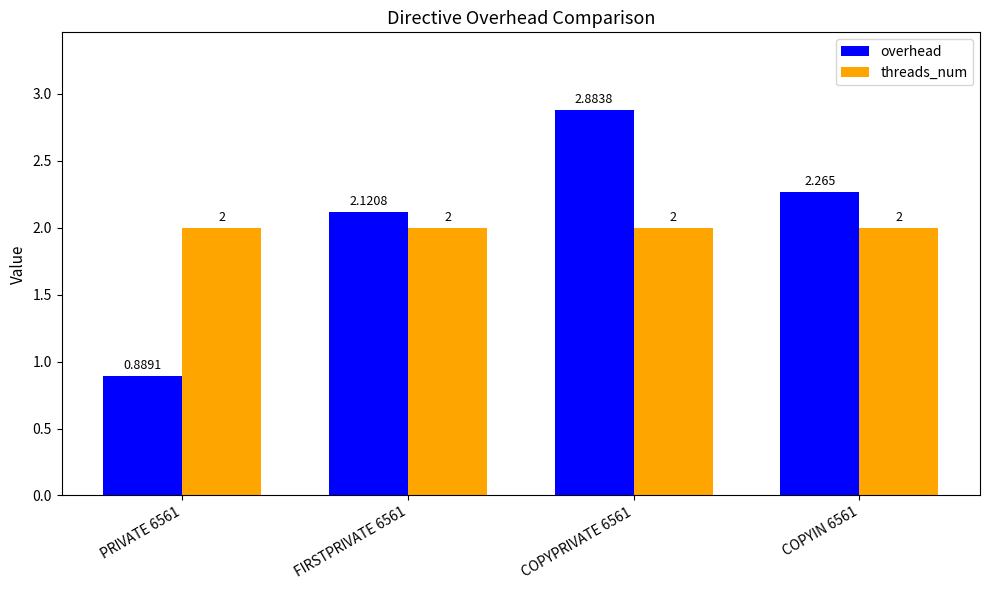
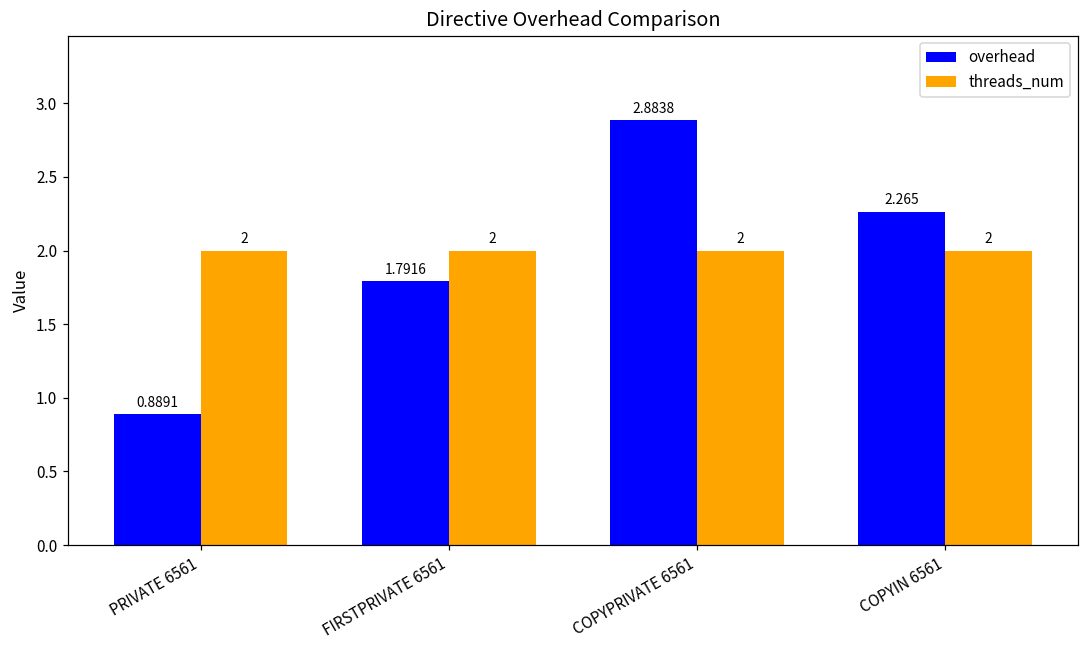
  {
    "overhead": {
      "PRIVATE 6561": 0.8891,
-     "FIRSTPRIVATE 6561": 2.1208,
+     "FIRSTPRIVATE 6561": 1.7916,
      "COPYPRIVATE 6561": 2.8838,
      "COPYIN 6561": 2.265
    },
    "threads_num": {
      "PRIVATE 6561": 2,
      "FIRSTPRIVATE 6561": 2,
      "COPYPRIVATE 6561": 2,
      "COPYIN 6561": 2
    }
  }
